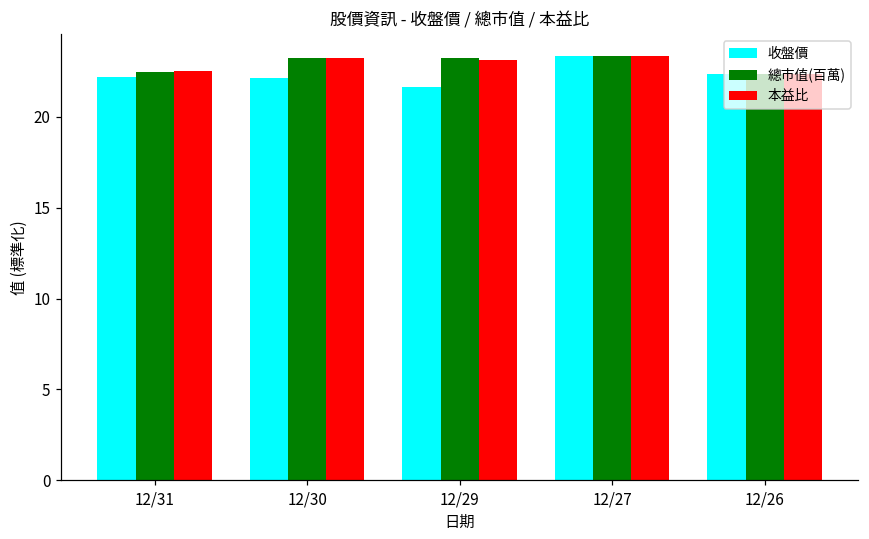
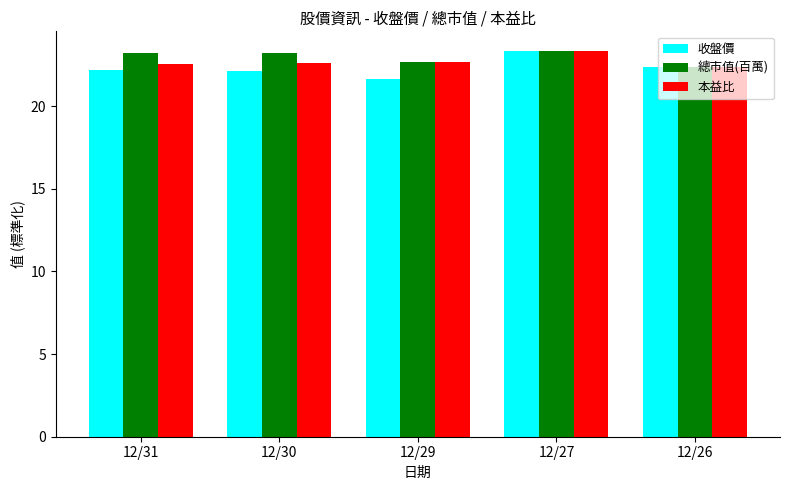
  {
    "收盤價": {
      "12/31": 22.2,
      "12/30": 22.1,
      "12/29": 21.6,
      "12/27": 23.4
    },
    "總市值(百萬)": {
-     "12/31": 22.5,
+     "12/31": 23.2,
      "12/30": 23.2,
-     "12/29": 23.2,
+     "12/29": 22.7,
      "12/27": 23.4
    },
    "本益比": {
      "12/31": 22.5,
-     "12/30": 23.2,
-     "12/29": 23.1,
+     "12/30": 22.6,
+     "12/29": 22.6,
      "12/27": 23.4
    }
  }
